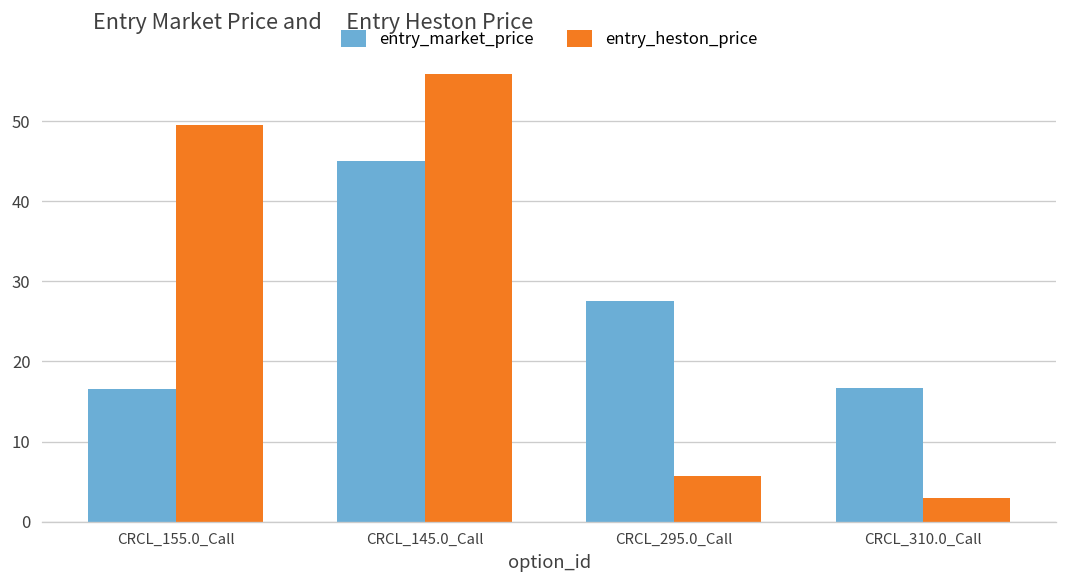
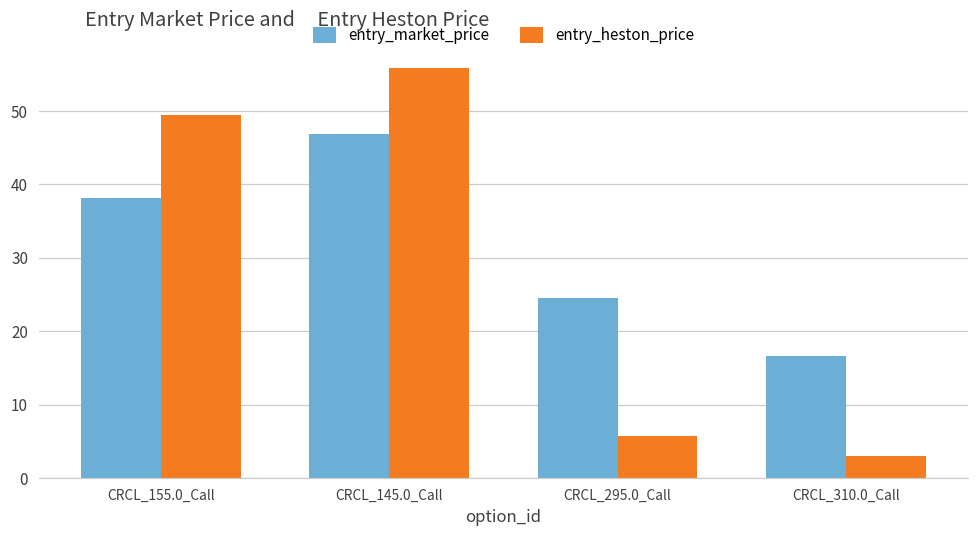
  {
    "entry_market_price": {
-     "CRCL_155.0_Call": 17,
-     "CRCL_145.0_Call": 45,
-     "CRCL_295.0_Call": 28,
+     "CRCL_155.0_Call": 38,
+     "CRCL_145.0_Call": 47,
+     "CRCL_295.0_Call": 25,
      "CRCL_310.0_Call": 17
    },
    "entry_heston_price": {
      "CRCL_155.0_Call": 50,
      "CRCL_145.0_Call": 56,
      "CRCL_295.0_Call": 6,
      "CRCL_310.0_Call": 3
    }
  }
